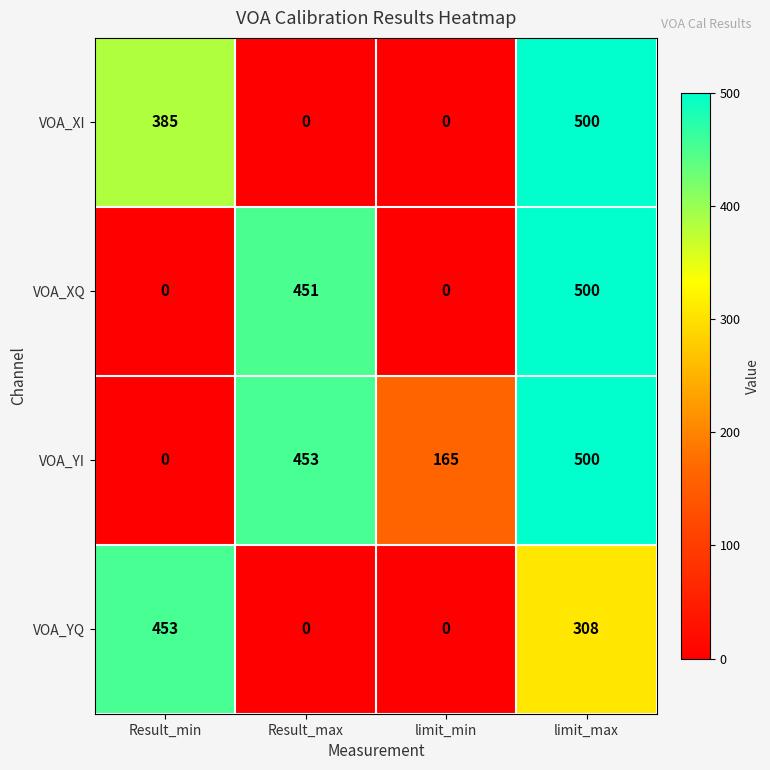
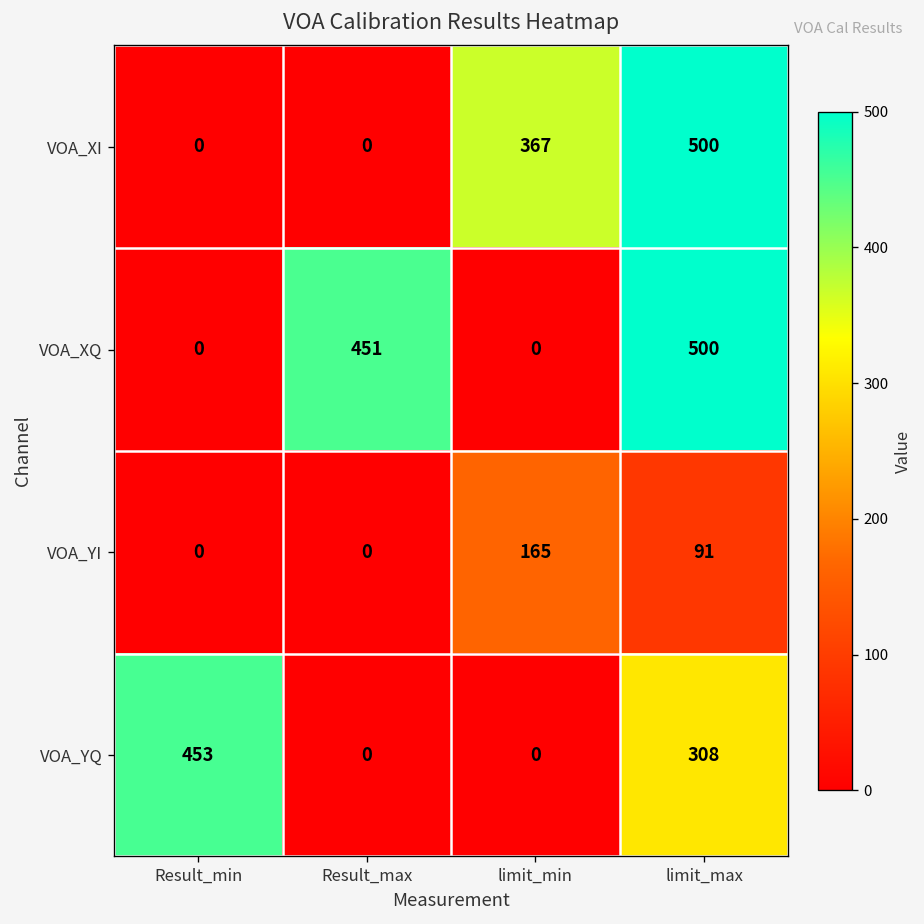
  {
    "VOA_XI": {
-     "Result_min": 385,
+     "Result_min": 0,
      "Result_max": 0,
-     "limit_min": 0,
+     "limit_min": 367,
      "limit_max": 500
    },
    "VOA_XQ": {
      "Result_min": 0,
      "Result_max": 451,
      "limit_min": 0,
      "limit_max": 500
    },
    "VOA_YI": {
      "Result_min": 0,
-     "Result_max": 453,
+     "Result_max": 0,
      "limit_min": 165,
-     "limit_max": 500
+     "limit_max": 91
    },
    "VOA_YQ": {
      "Result_min": 453,
      "Result_max": 0,
      "limit_min": 0,
      "limit_max": 308
    }
  }
